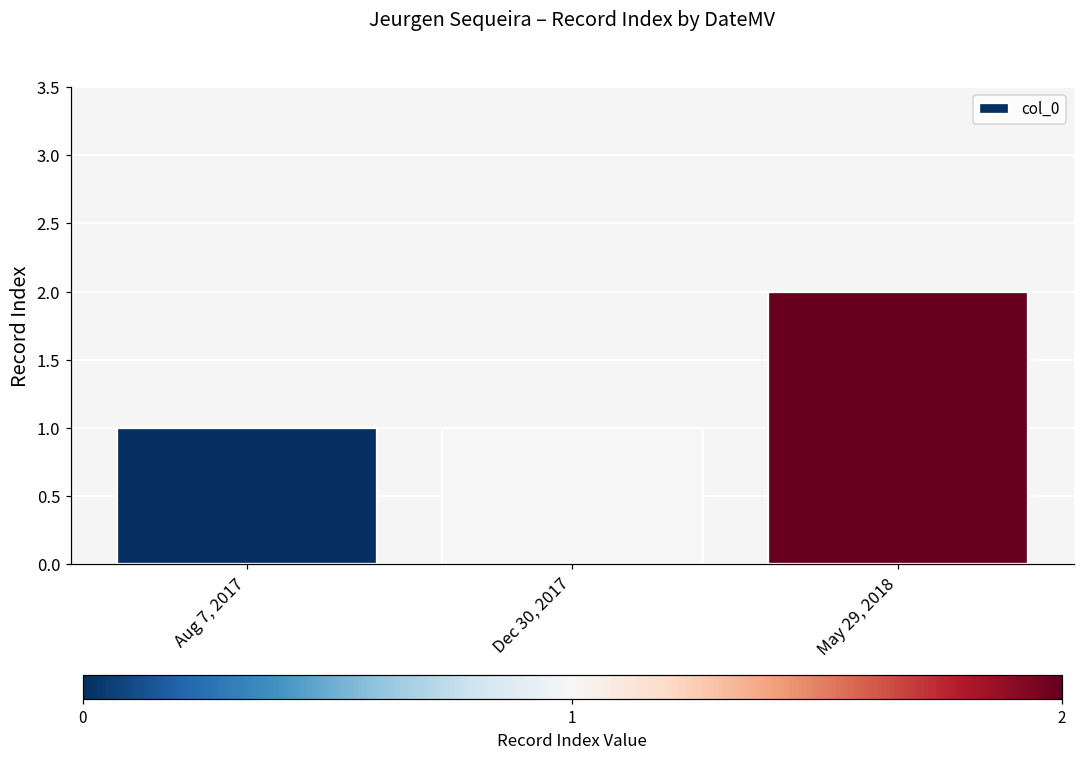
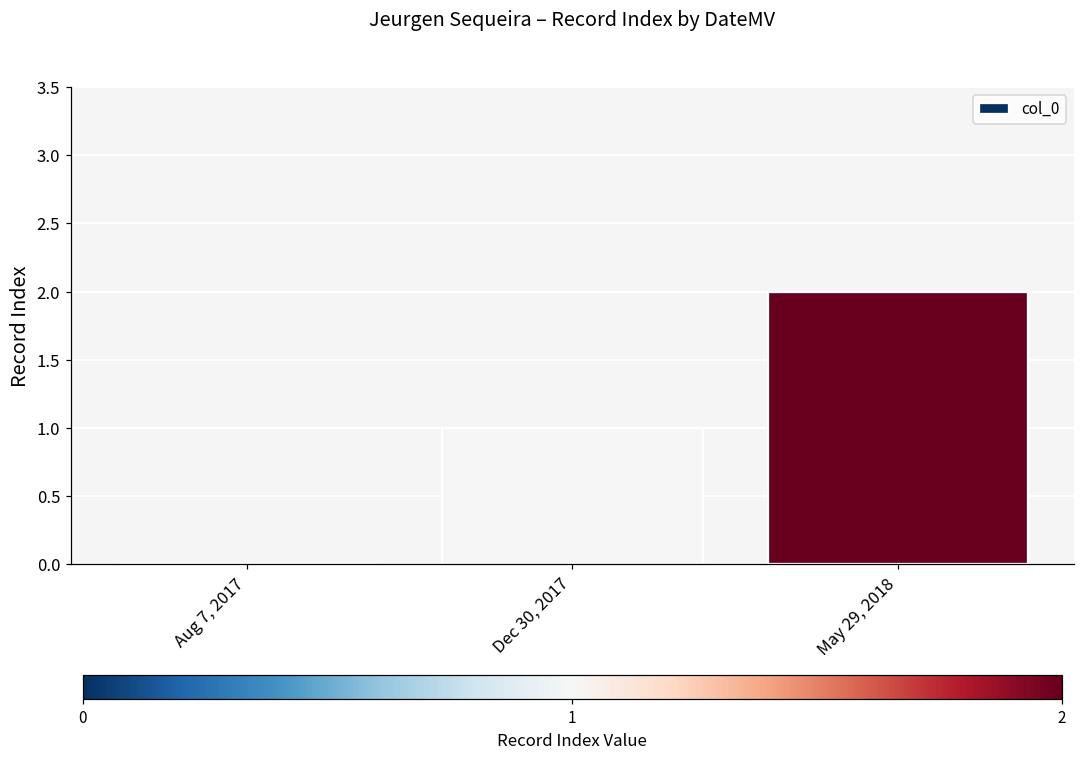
  {
-   "Aug 7, 2017": 1,
+   "Aug 7, 2017": 0,
    "Dec 30, 2017": 1,
    "May 29, 2018": 2
  }
